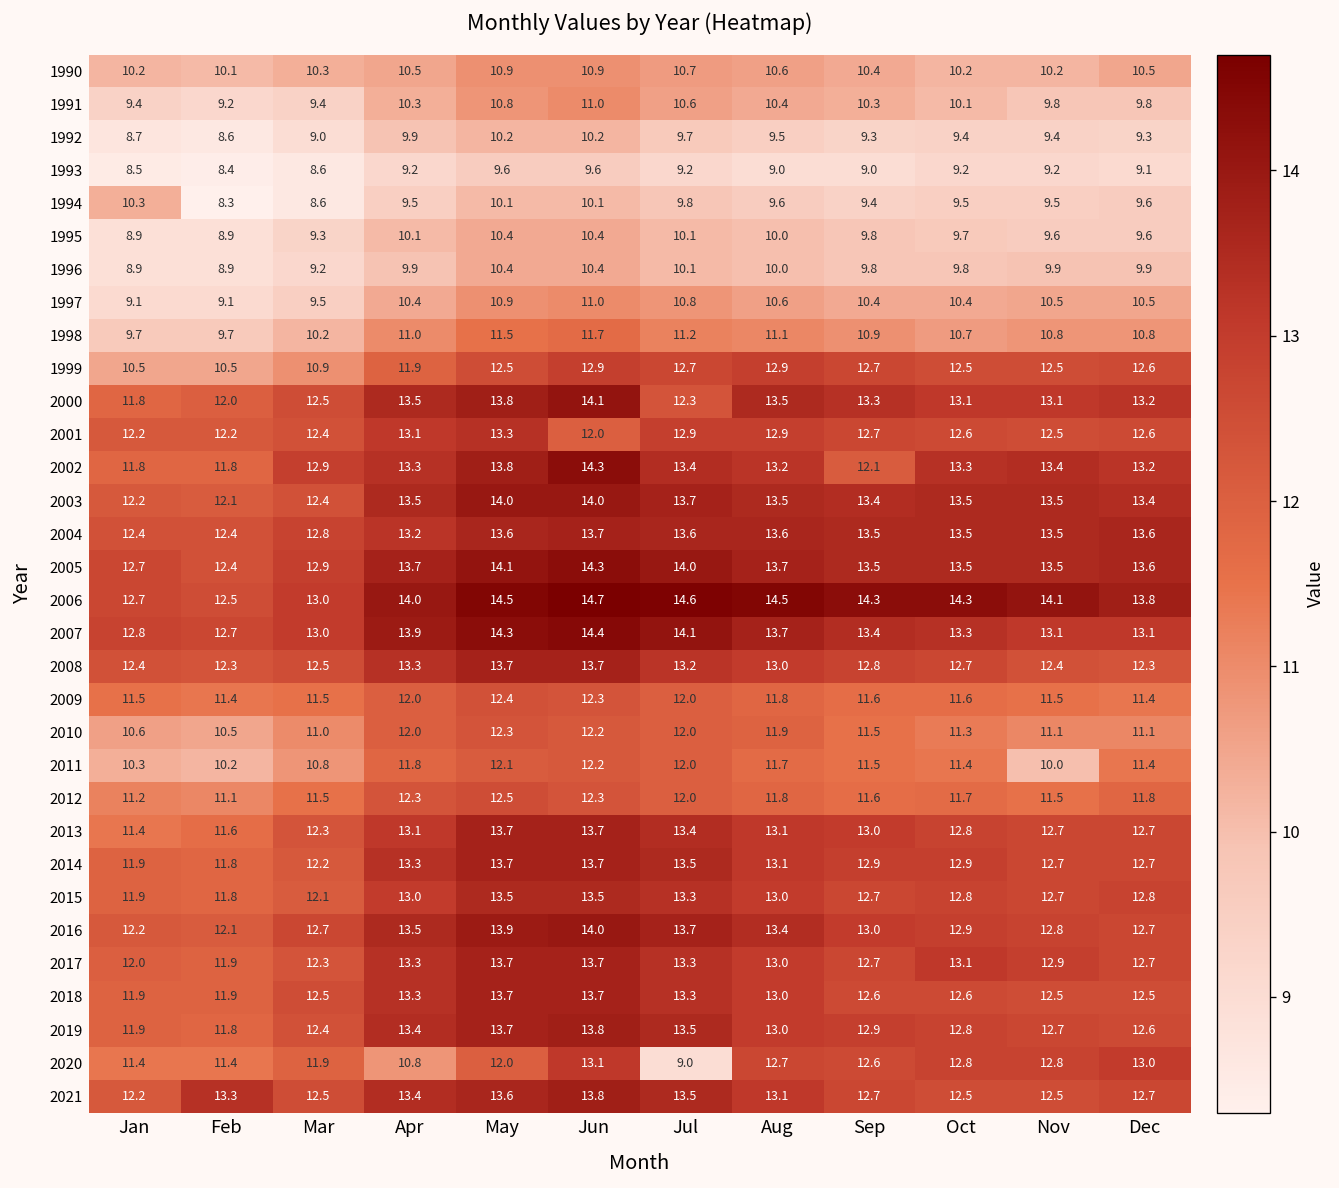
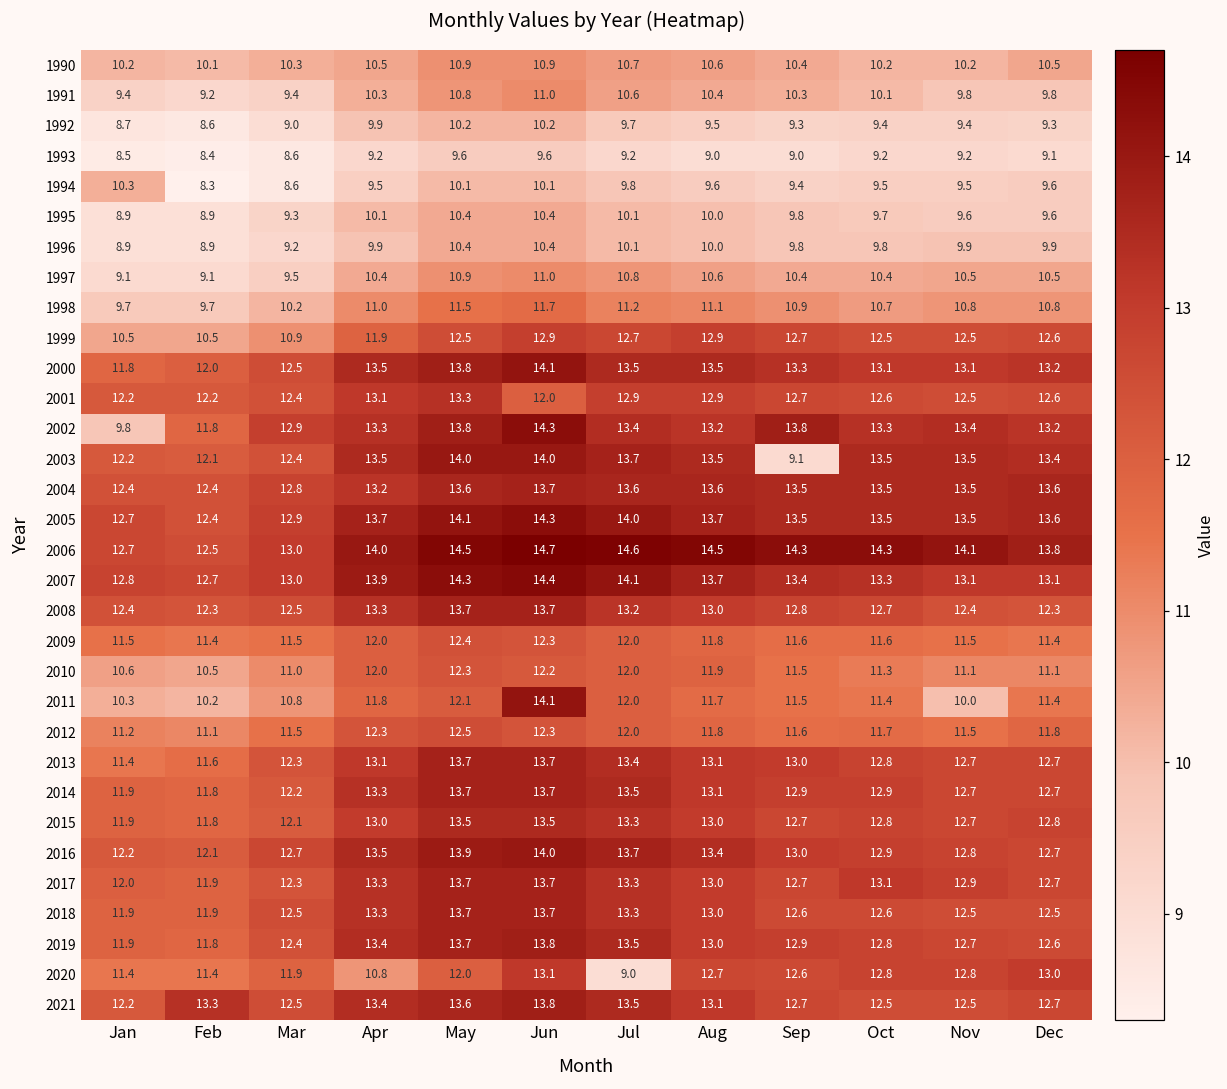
  {
    "2000": {
      "Jan": 11.8,
      "Feb": 12.0,
      "Mar": 12.5,
      "Apr": 13.5,
      "May": 13.8,
      "Jun": 14.1,
-     "Jul": 12.3,
+     "Jul": 13.5,
      "Aug": 13.5,
      "Sep": 13.3,
      "Oct": 13.1,
      "Nov": 13.1,
      "Dec": 13.2
    },
    "2002": {
-     "Jan": 11.8,
+     "Jan": 9.8,
      "Feb": 11.8,
      "Mar": 12.9,
      "Apr": 13.3,
      "May": 13.8,
      "Jun": 14.3,
      "Jul": 13.4,
      "Aug": 13.2,
-     "Sep": 12.1,
+     "Sep": 13.8,
      "Oct": 13.3,
      "Nov": 13.4,
      "Dec": 13.2
    },
    "2003": {
      "Jan": 12.2,
      "Feb": 12.1,
      "Mar": 12.4,
      "Apr": 13.5,
      "May": 14.0,
      "Jun": 14.0,
      "Jul": 13.7,
      "Aug": 13.5,
-     "Sep": 13.4,
+     "Sep": 9.1,
      "Oct": 13.5,
      "Nov": 13.5,
      "Dec": 13.4
    },
    "2011": {
      "Jan": 10.3,
      "Feb": 10.2,
      "Mar": 10.8,
      "Apr": 11.8,
      "May": 12.1,
-     "Jun": 12.2,
+     "Jun": 14.1,
      "Jul": 12.0,
      "Aug": 11.7,
      "Sep": 11.5,
      "Oct": 11.4,
      "Nov": 10.0,
      "Dec": 11.4
    }
  }
